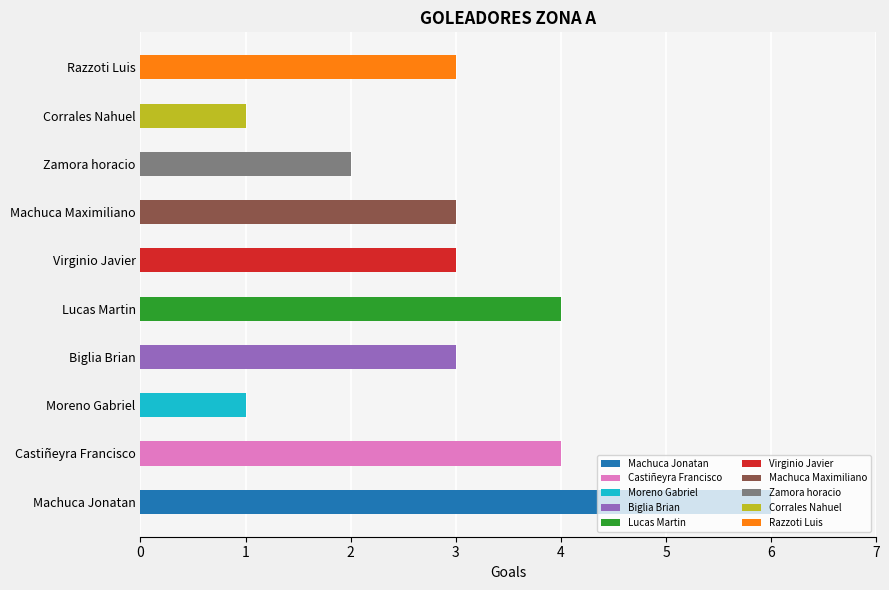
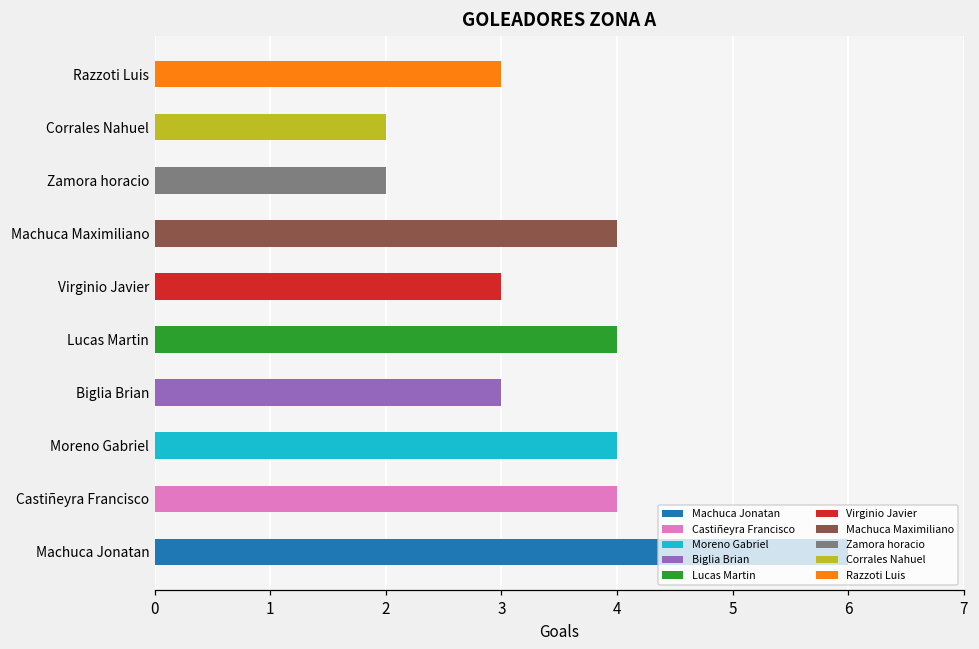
  {
    "Razzoti Luis": 3,
-   "Corrales Nahuel": 1,
+   "Corrales Nahuel": 2,
    "Zamora horacio": 2,
-   "Machuca Maximiliano": 3,
+   "Machuca Maximiliano": 4,
    "Virginio Javier": 3,
    "Lucas Martin": 4,
    "Biglia Brian": 3,
-   "Moreno Gabriel": 1,
+   "Moreno Gabriel": 4,
    "Castiñeyra Francisco": 4
  }
